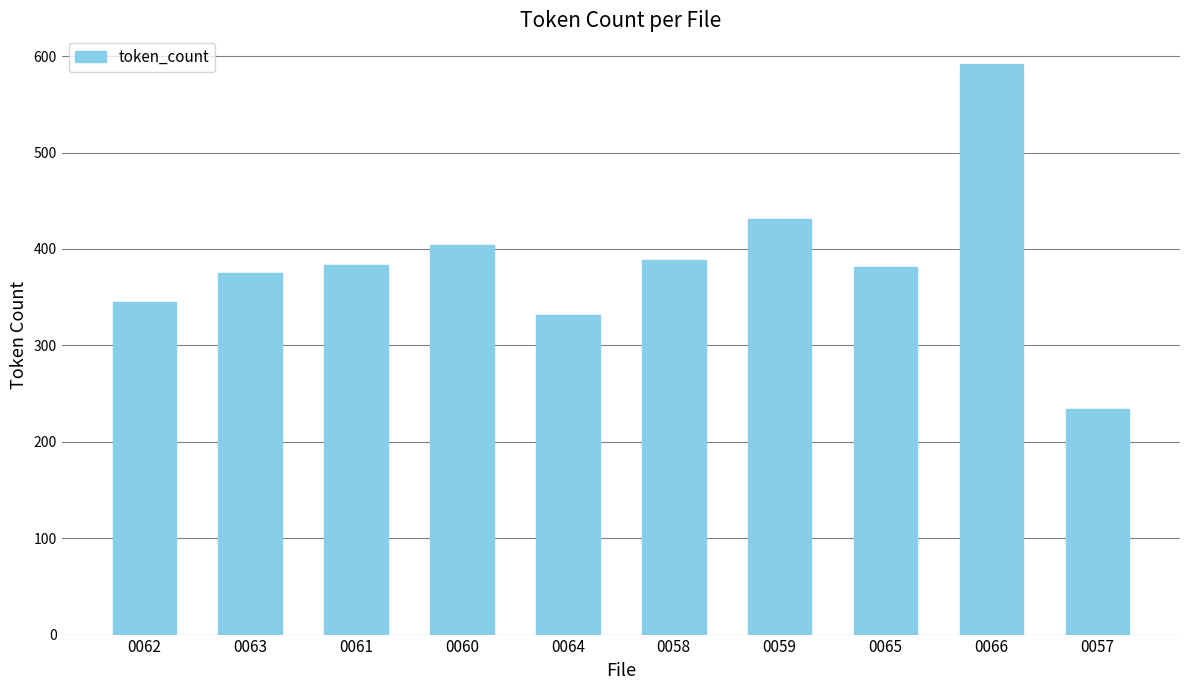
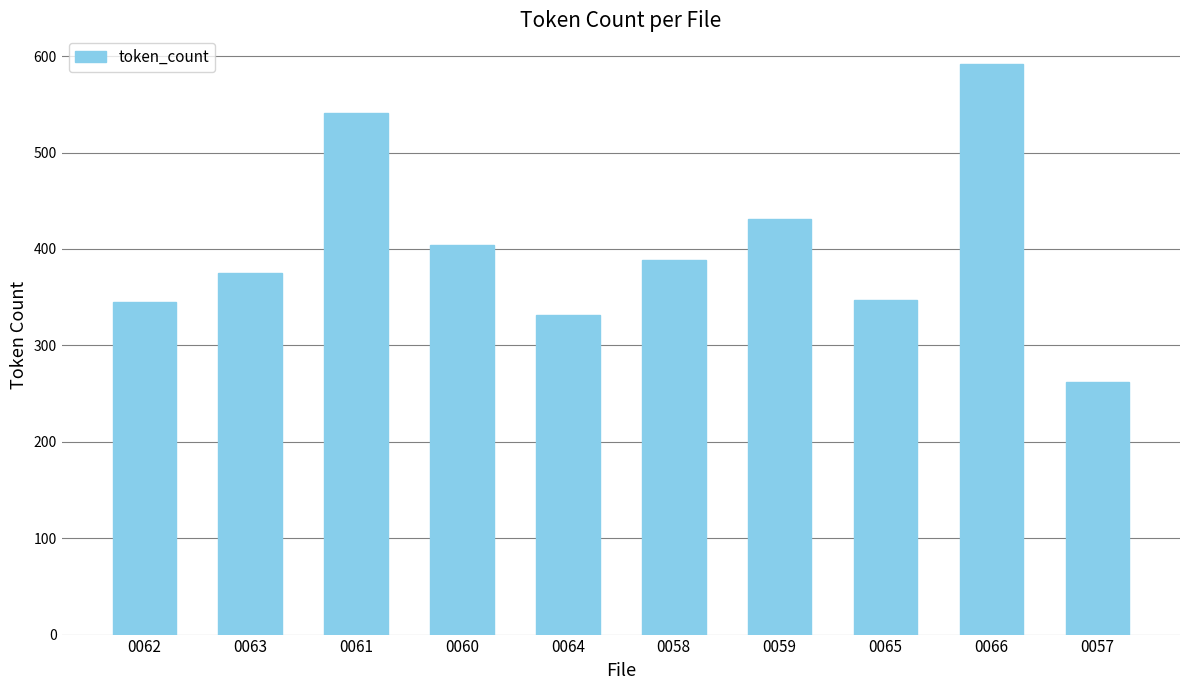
  {
    "0062": 350,
    "0063": 380,
-   "0061": 380,
+   "0061": 540,
    "0060": 400,
    "0064": 330,
    "0058": 390,
    "0059": 430,
-   "0065": 380,
+   "0065": 350,
    "0066": 590,
-   "0057": 230
+   "0057": 260
  }
